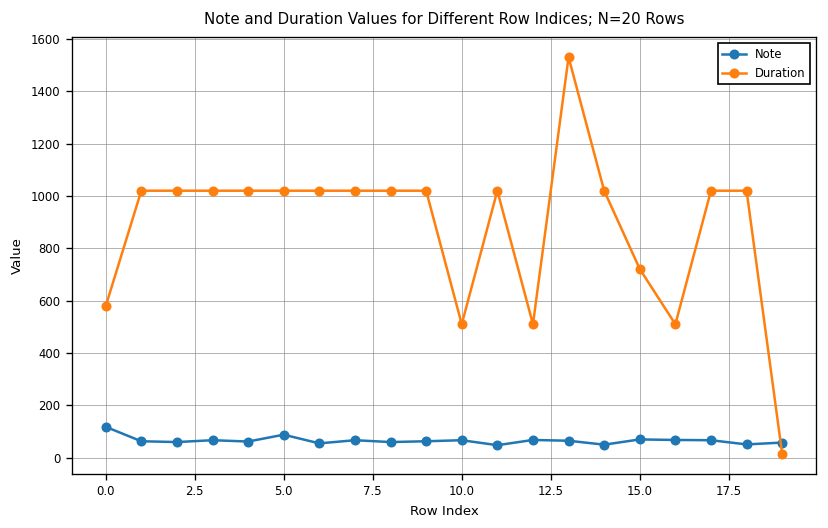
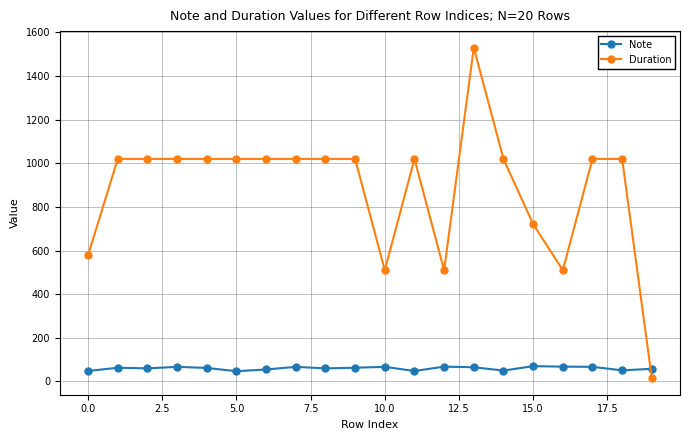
  {
    "Note": {
-     "0.0": 120,
-     "5.0": 90,
+     "0.0": 50,
+     "5.0": 50,
      "10.0": 70,
      "15.0": 70
    },
    "Duration": {
      "0.0": 580,
      "5.0": 1020,
      "10.0": 510,
      "15.0": 720
    }
  }
